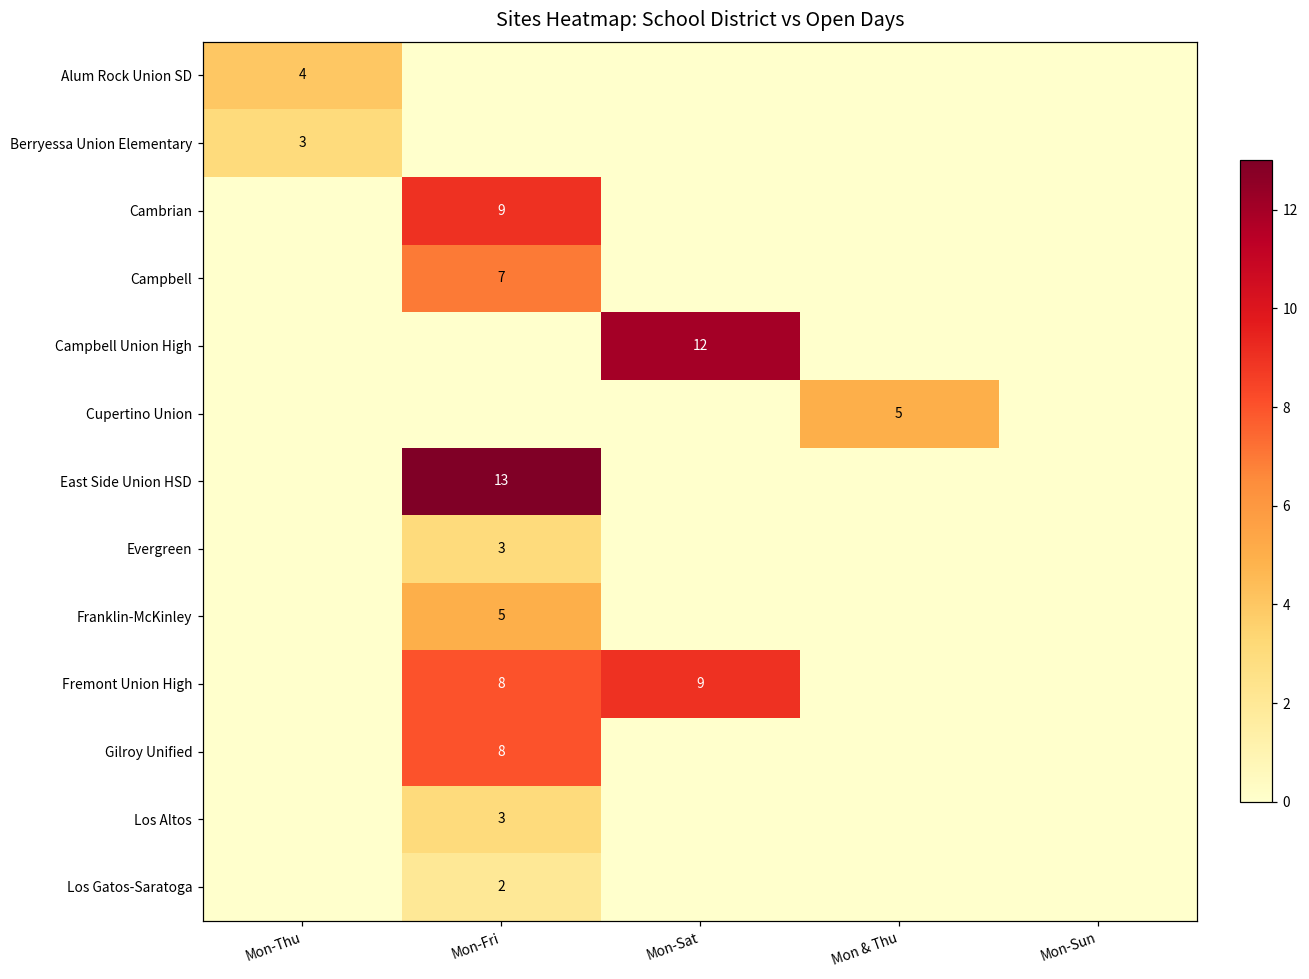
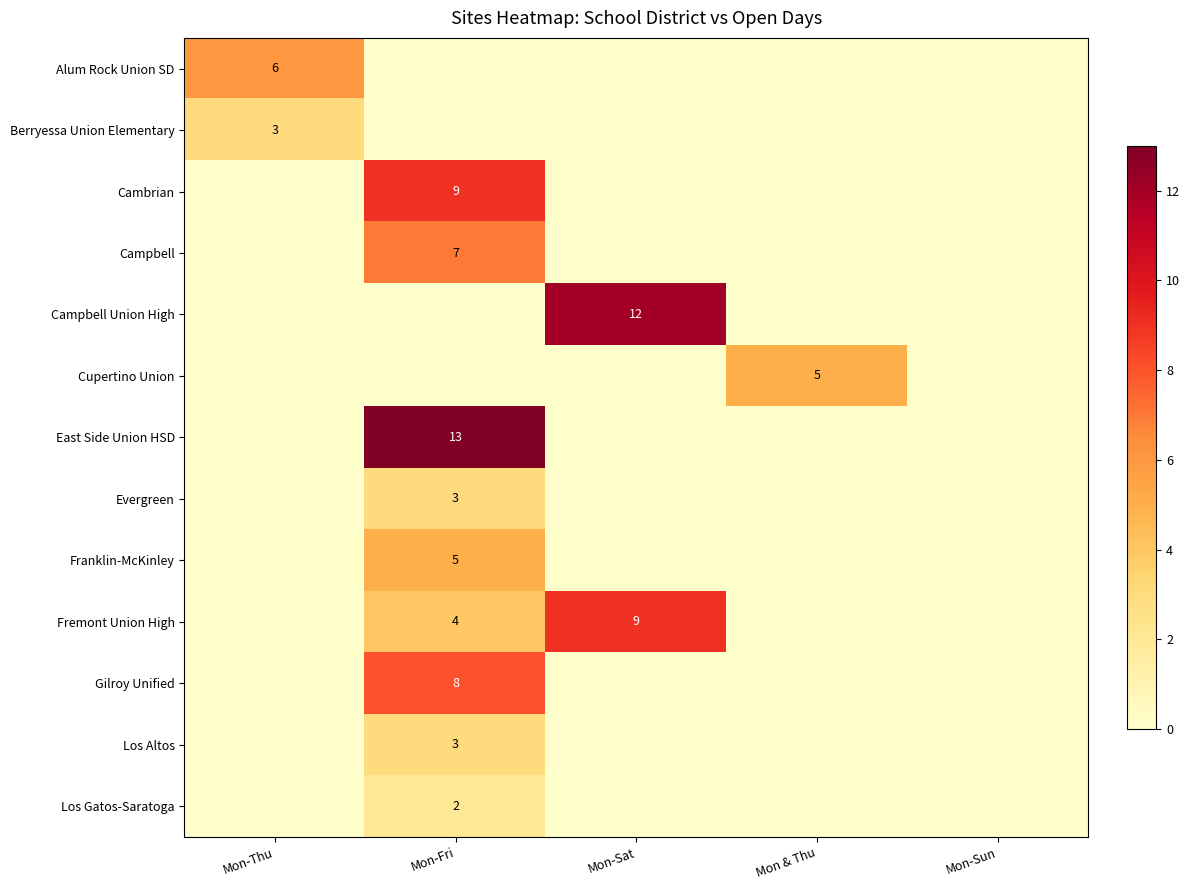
  {
    "Alum Rock Union SD": {
-     "Mon-Thu": 4
+     "Mon-Thu": 6
    },
    "Berryessa Union Elementary": {
      "Mon-Thu": 3
    },
    "Cambrian": {
      "Mon-Fri": 9
    },
    "Campbell": {
      "Mon-Fri": 7
    },
    "Campbell Union High": {
      "Mon-Sat": 12
    },
    "Cupertino Union": {
      "Mon & Thu": 5
    },
    "East Side Union HSD": {
      "Mon-Fri": 13
    },
    "Evergreen": {
      "Mon-Fri": 3
    },
    "Franklin-McKinley": {
      "Mon-Fri": 5
    },
    "Fremont Union High": {
-     "Mon-Fri": 8,
+     "Mon-Fri": 4,
      "Mon-Sat": 9
    },
    "Gilroy Unified": {
      "Mon-Fri": 8
    },
    "Los Altos": {
      "Mon-Fri": 3
    },
    "Los Gatos-Saratoga": {
      "Mon-Fri": 2
    }
  }
